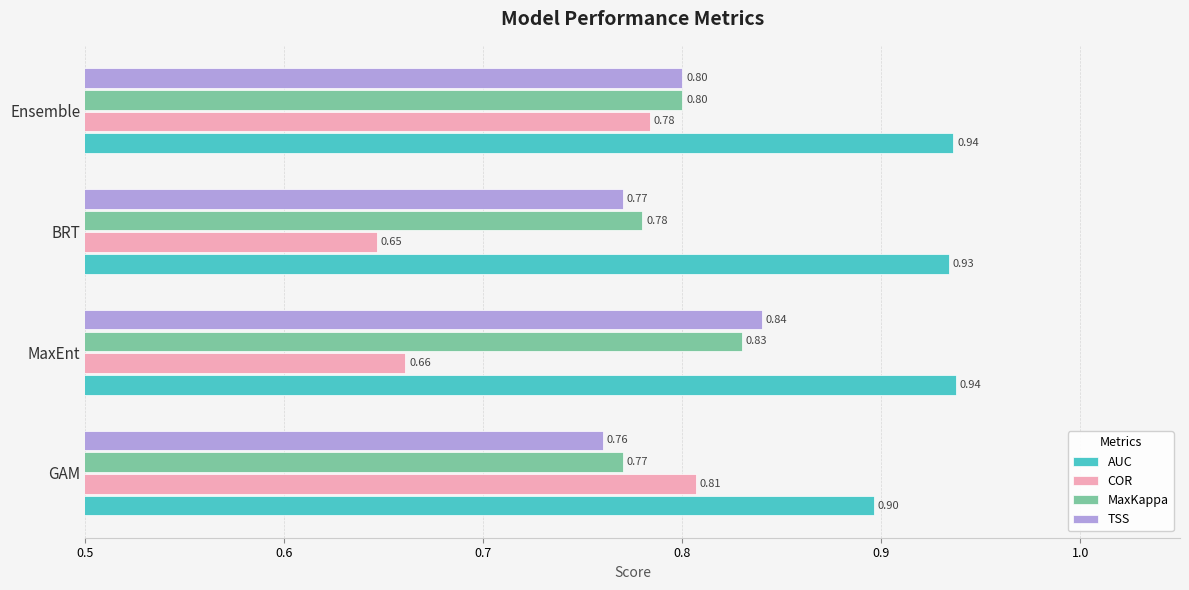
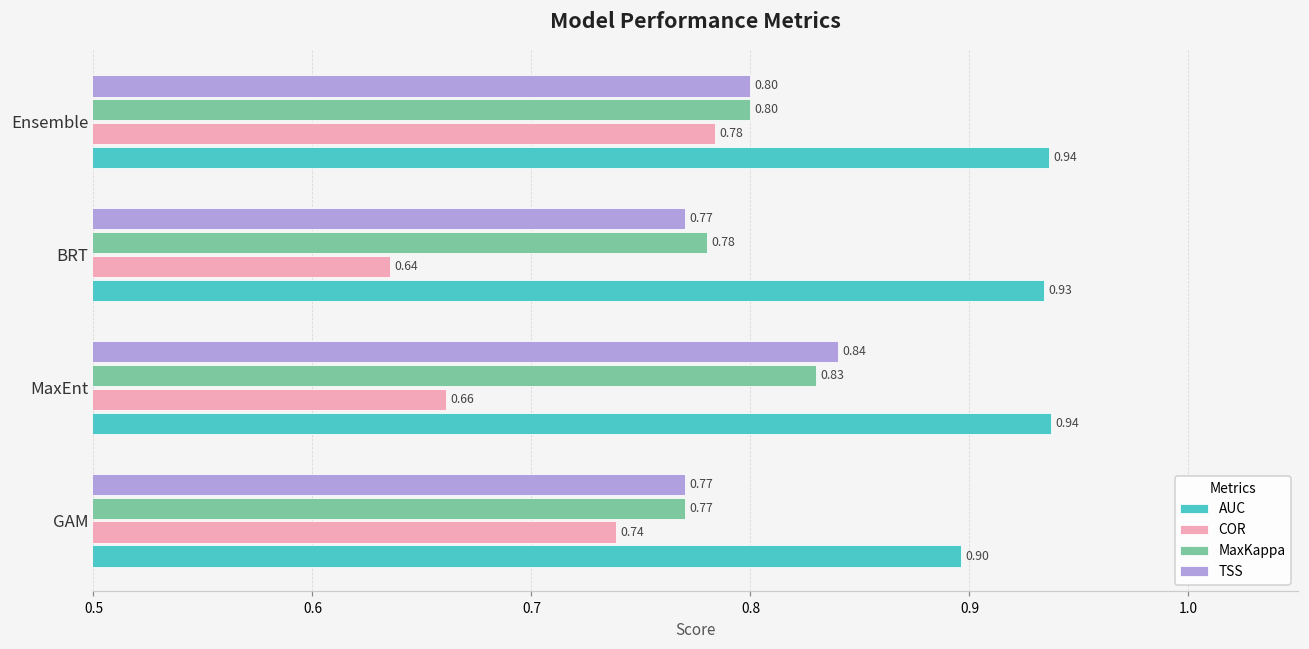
  {
    "AUC": {
      "Ensemble": 0.94,
      "BRT": 0.93,
      "MaxEnt": 0.94,
      "GAM": 0.90
    },
    "COR": {
      "Ensemble": 0.78,
-     "BRT": 0.65,
+     "BRT": 0.64,
      "MaxEnt": 0.66,
-     "GAM": 0.81
+     "GAM": 0.74
    },
    "MaxKappa": {
      "Ensemble": 0.80,
      "BRT": 0.78,
      "MaxEnt": 0.83,
      "GAM": 0.77
    },
    "TSS": {
      "Ensemble": 0.80,
      "BRT": 0.77,
      "MaxEnt": 0.84,
-     "GAM": 0.76
+     "GAM": 0.77
    }
  }
